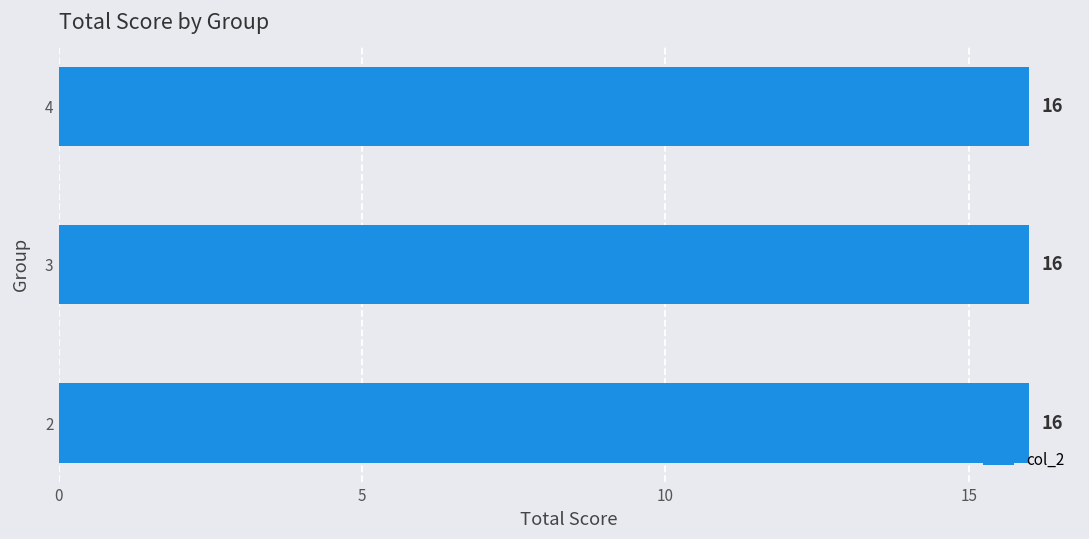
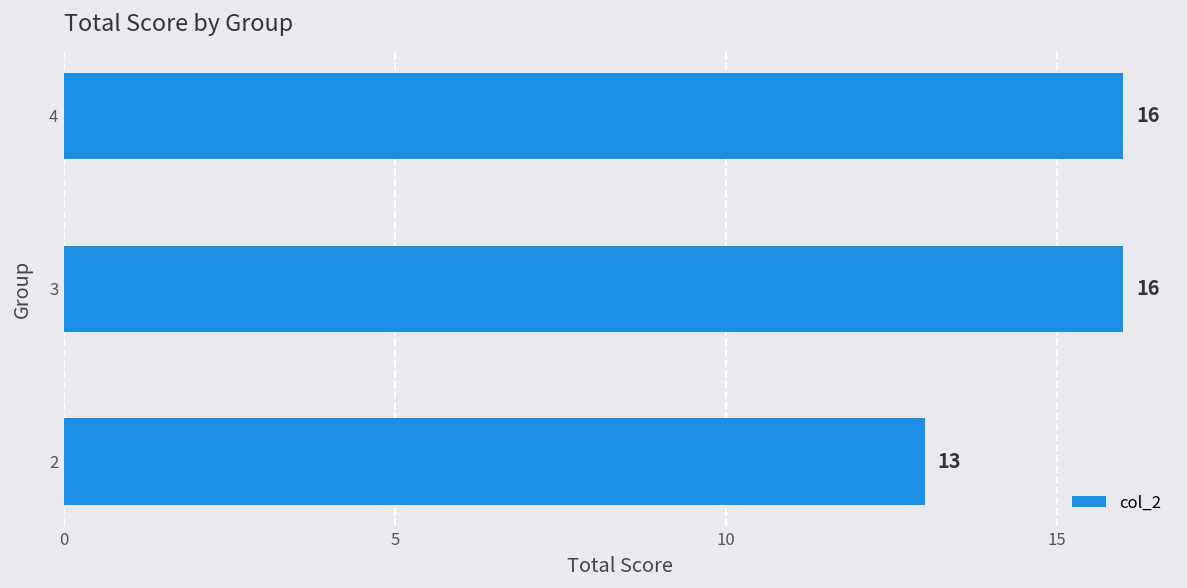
  {
    "4": 16,
    "3": 16,
-   "2": 16
+   "2": 13
  }
